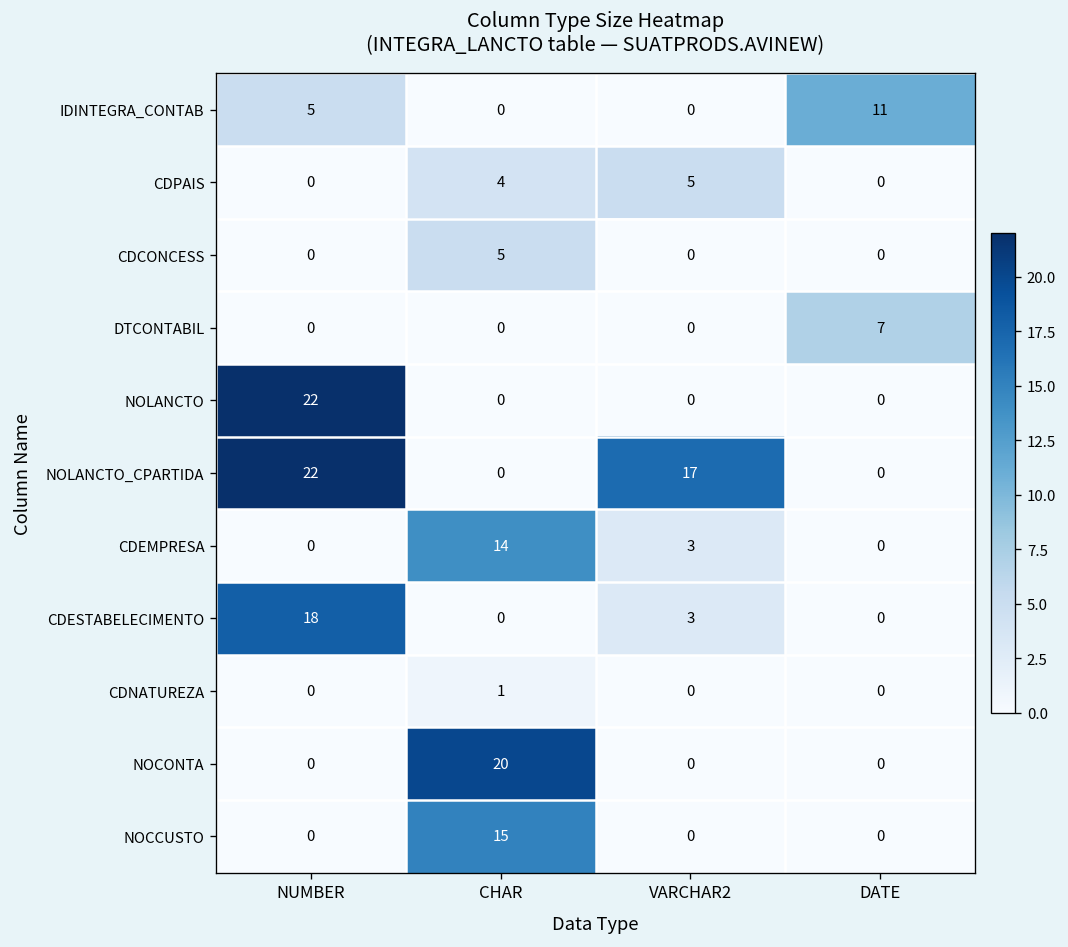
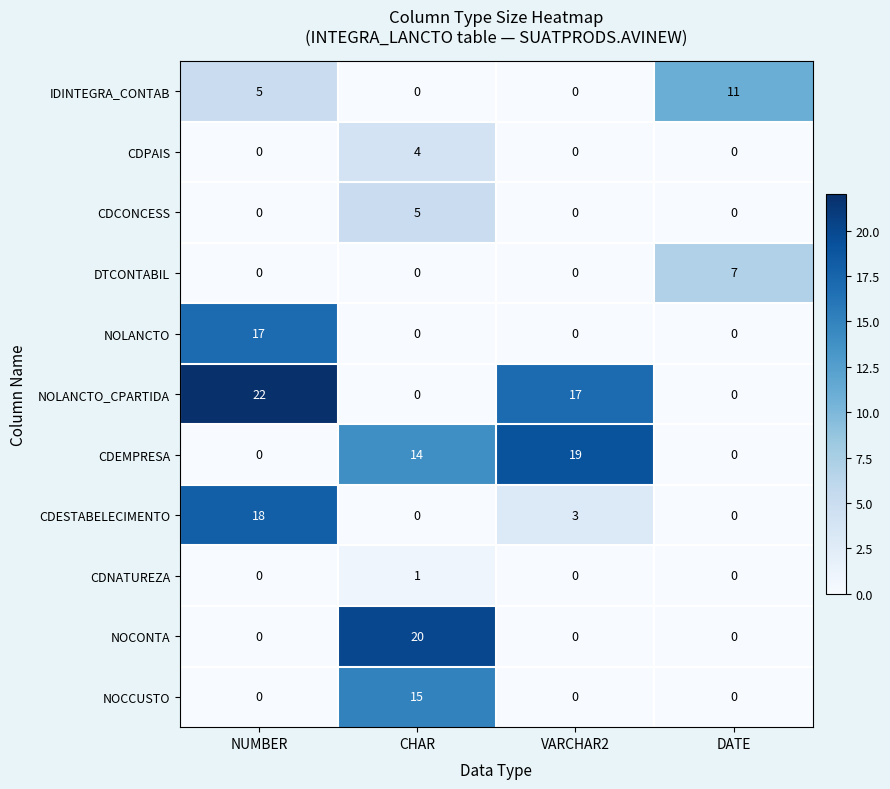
  {
    "IDINTEGRA_CONTAB": {
      "NUMBER": 5,
      "CHAR": 0,
      "VARCHAR2": 0,
      "DATE": 11
    },
    "CDPAIS": {
      "NUMBER": 0,
      "CHAR": 4,
-     "VARCHAR2": 5,
+     "VARCHAR2": 0,
      "DATE": 0
    },
    "CDCONCESS": {
      "NUMBER": 0,
      "CHAR": 5,
      "VARCHAR2": 0,
      "DATE": 0
    },
    "DTCONTABIL": {
      "NUMBER": 0,
      "CHAR": 0,
      "VARCHAR2": 0,
      "DATE": 7
    },
    "NOLANCTO": {
-     "NUMBER": 22,
+     "NUMBER": 17,
      "CHAR": 0,
      "VARCHAR2": 0,
      "DATE": 0
    },
    "NOLANCTO_CPARTIDA": {
      "NUMBER": 22,
      "CHAR": 0,
      "VARCHAR2": 17,
      "DATE": 0
    },
    "CDEMPRESA": {
      "NUMBER": 0,
      "CHAR": 14,
-     "VARCHAR2": 3,
+     "VARCHAR2": 19,
      "DATE": 0
    },
    "CDESTABELECIMENTO": {
      "NUMBER": 18,
      "CHAR": 0,
      "VARCHAR2": 3,
      "DATE": 0
    },
    "CDNATUREZA": {
      "NUMBER": 0,
      "CHAR": 1,
      "VARCHAR2": 0,
      "DATE": 0
    },
    "NOCONTA": {
      "NUMBER": 0,
      "CHAR": 20,
      "VARCHAR2": 0,
      "DATE": 0
    },
    "NOCCUSTO": {
      "NUMBER": 0,
      "CHAR": 15,
      "VARCHAR2": 0,
      "DATE": 0
    }
  }
